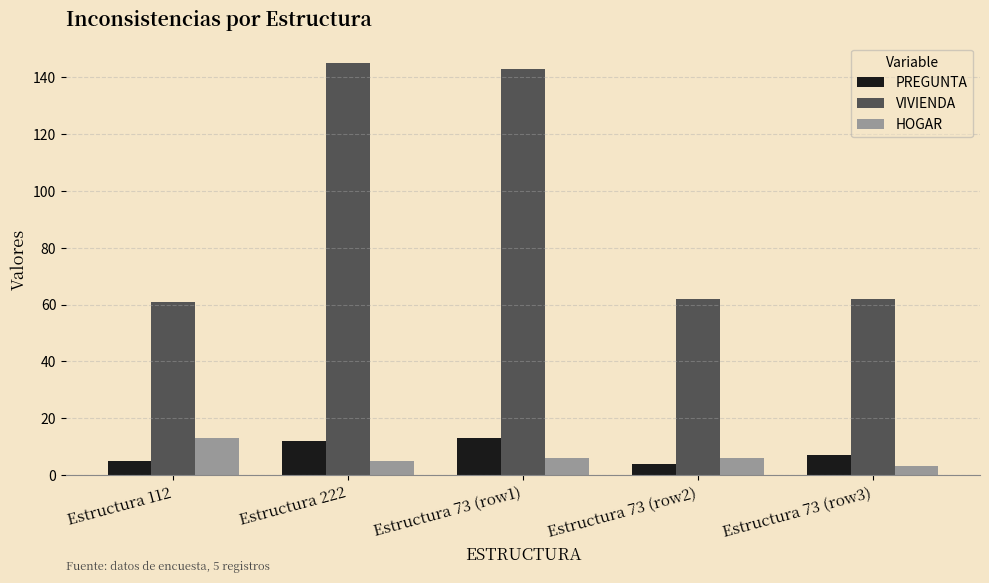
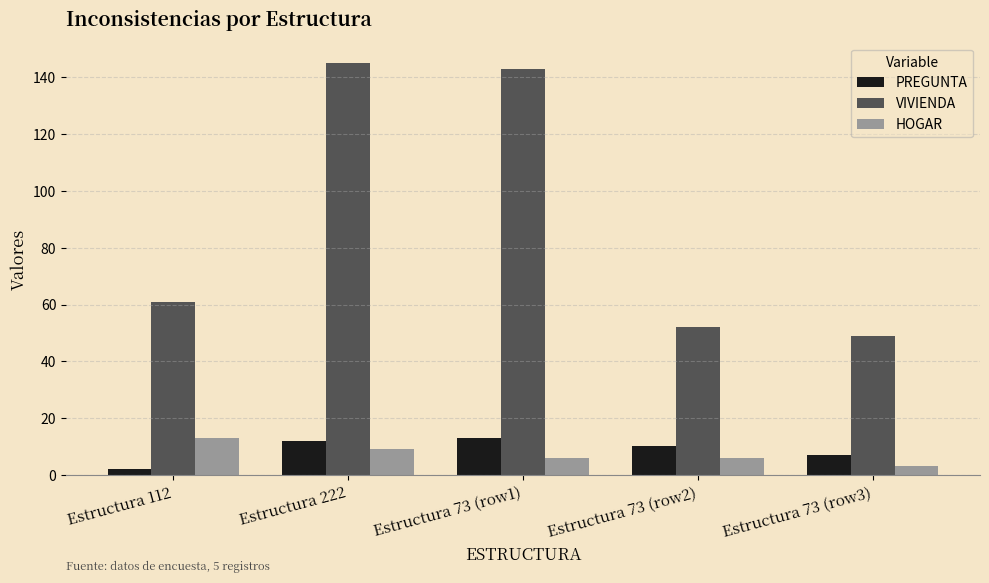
  {
    "PREGUNTA": {
-     "Estructura 112": 5,
+     "Estructura 112": 2,
      "Estructura 222": 12,
      "Estructura 73 (row1)": 13,
-     "Estructura 73 (row2)": 4,
+     "Estructura 73 (row2)": 10,
      "Estructura 73 (row3)": 7
    },
    "VIVIENDA": {
      "Estructura 112": 61,
      "Estructura 222": 145,
      "Estructura 73 (row1)": 143,
-     "Estructura 73 (row2)": 62,
-     "Estructura 73 (row3)": 62
+     "Estructura 73 (row2)": 52,
+     "Estructura 73 (row3)": 49
    },
    "HOGAR": {
      "Estructura 112": 13,
-     "Estructura 222": 5,
+     "Estructura 222": 9,
      "Estructura 73 (row1)": 6,
      "Estructura 73 (row2)": 6,
      "Estructura 73 (row3)": 3
    }
  }
